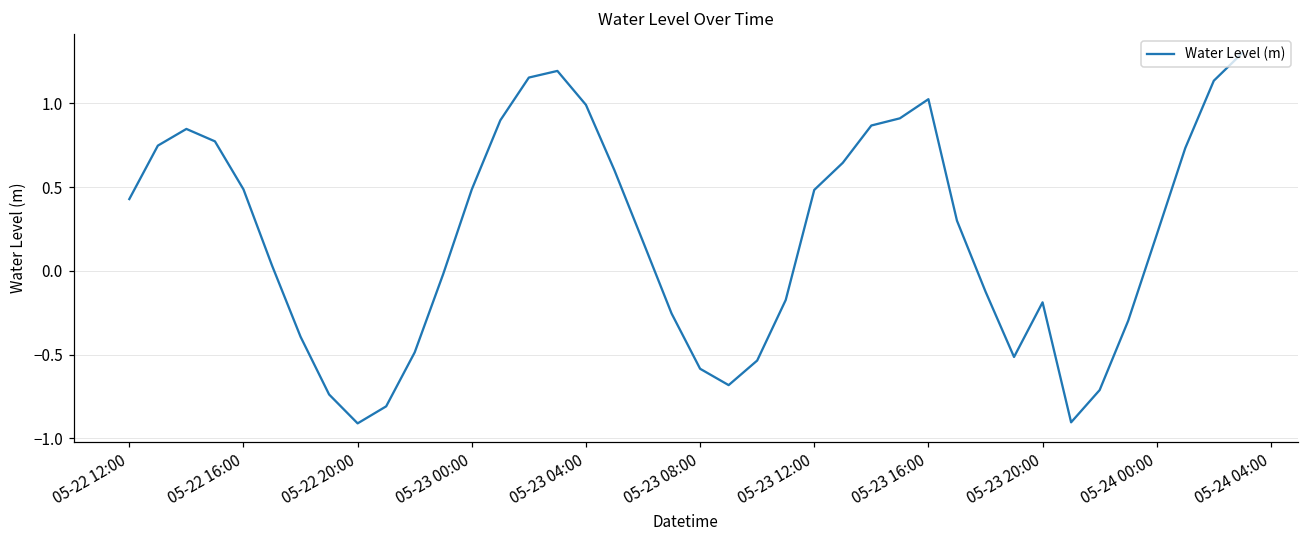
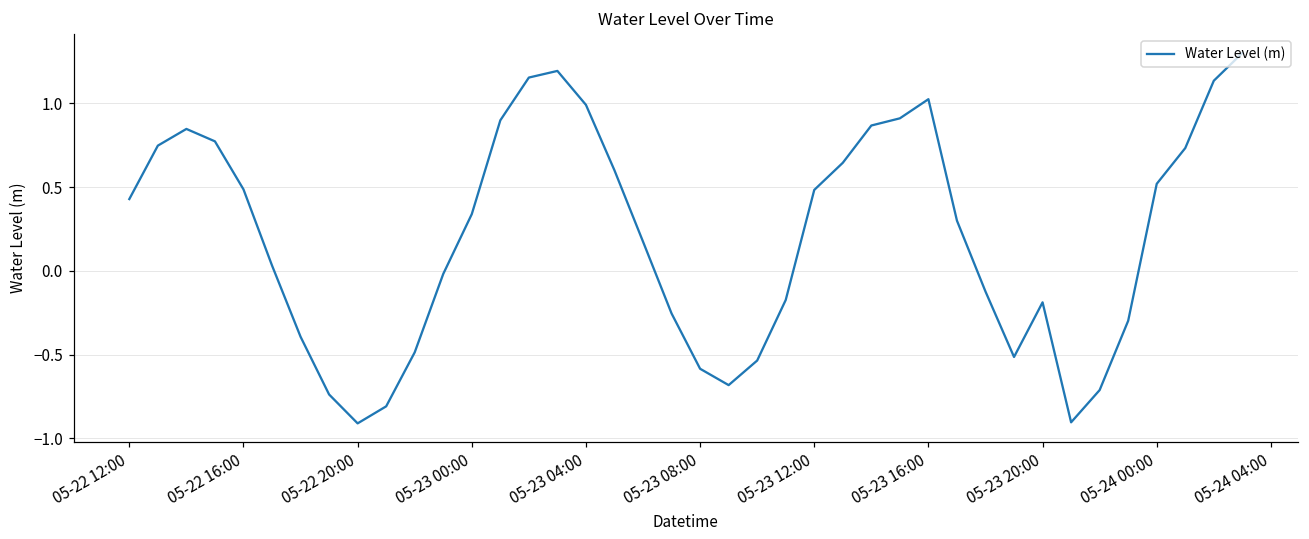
  {
    "05-22 12:00": 0.43,
    "05-22 16:00": 0.49,
    "05-22 20:00": -0.91,
-   "05-23 00:00": 0.49,
+   "05-23 00:00": 0.34,
    "05-23 04:00": 0.99,
    "05-23 08:00": -0.58,
    "05-23 12:00": 0.48,
    "05-23 16:00": 1.02,
    "05-23 20:00": -0.19,
-   "05-24 00:00": 0.22
+   "05-24 00:00": 0.52
  }
